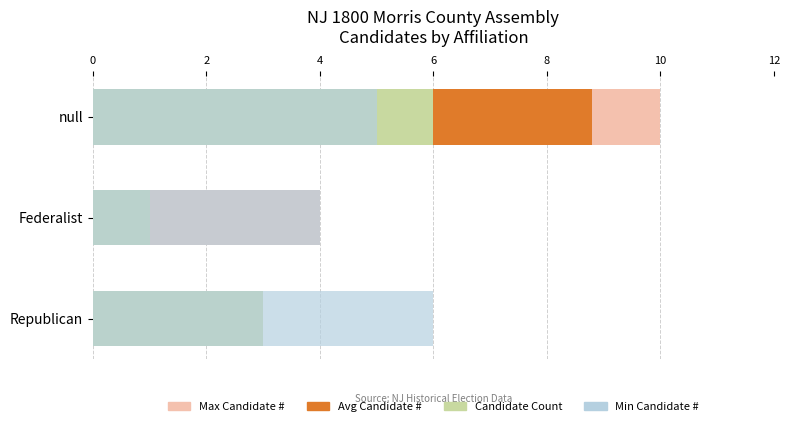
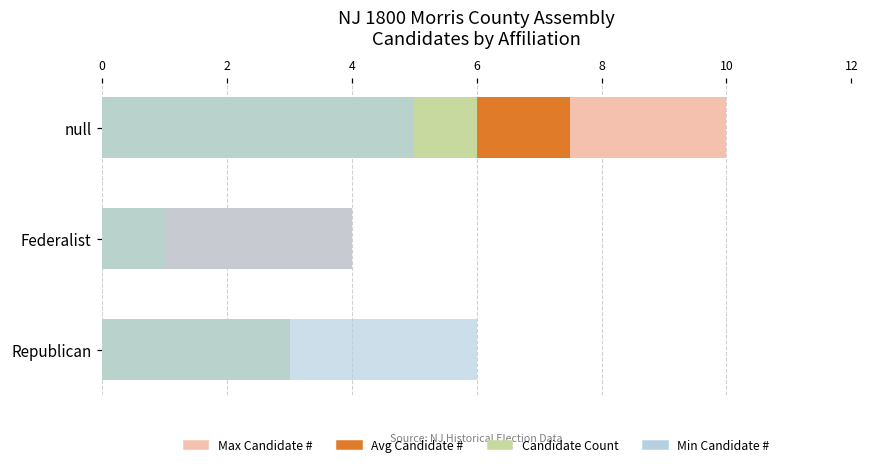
  {
    "Avg Candidate #": {
-     "null": 8.8
+     "null": 7.5
    },
    "Min Candidate #": {
      "Federalist": 4.0,
      "Republican": 6.0
    }
  }
